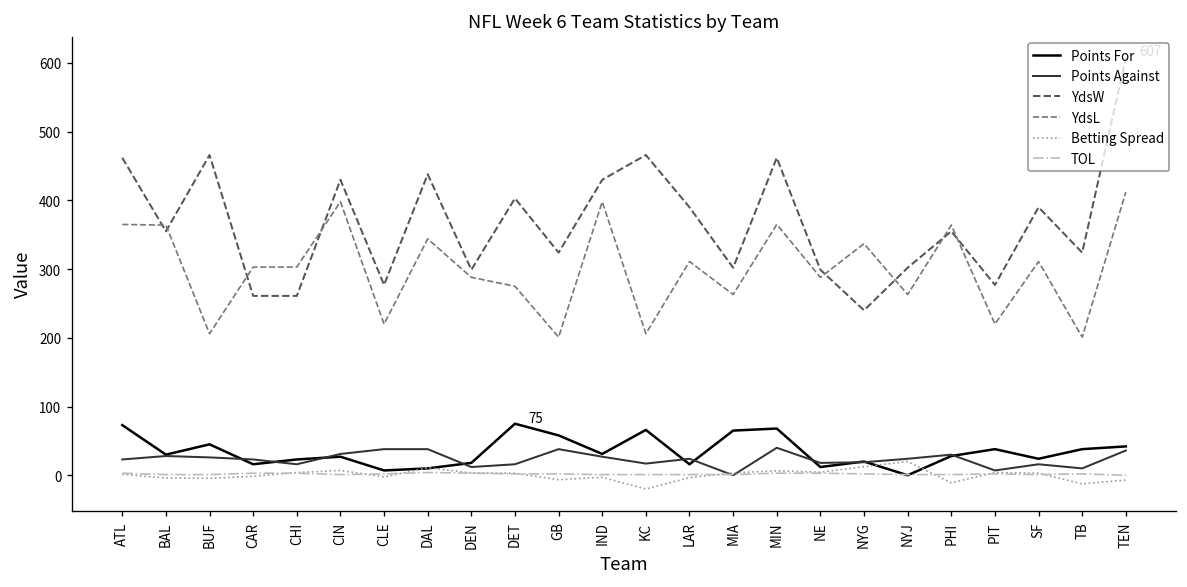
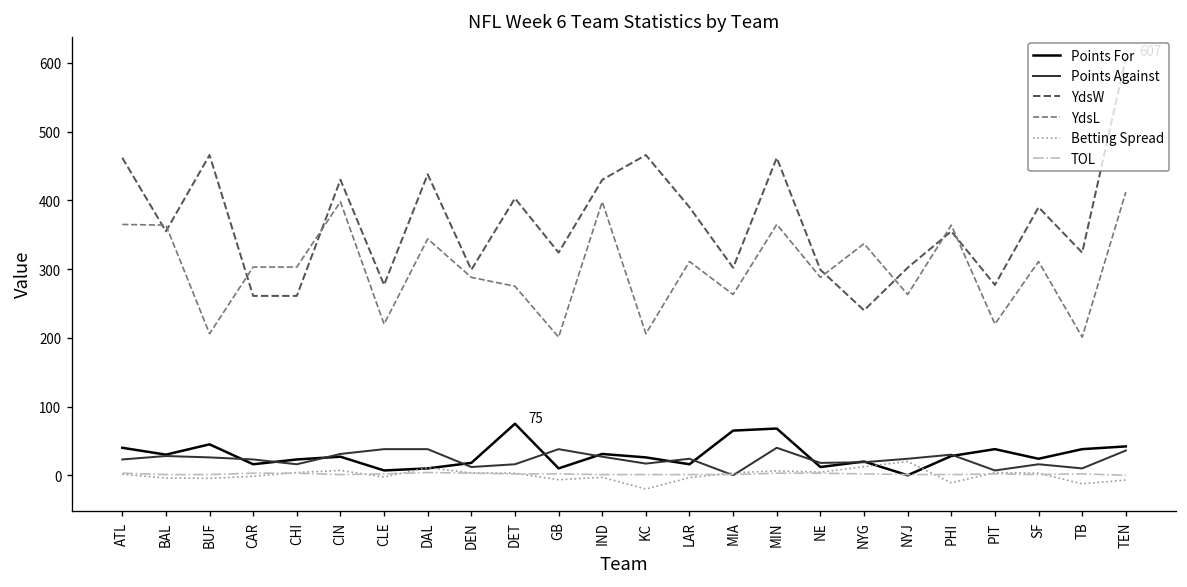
  {
    "Points For": {
-     "ATL": 70,
+     "ATL": 40,
      "BUF": 50,
      "CAR": 20,
      "CHI": 20,
      "CLE": 10,
      "DEN": 20,
-     "GB": 60,
-     "KC": 70,
+     "GB": 10,
+     "KC": 30,
      "LAR": 20,
      "MIA": 70,
      "MIN": 70,
      "NE": 10,
      "PIT": 40,
      "SF": 20,
      "TB": 40,
      "TEN": 40
    }
  }
